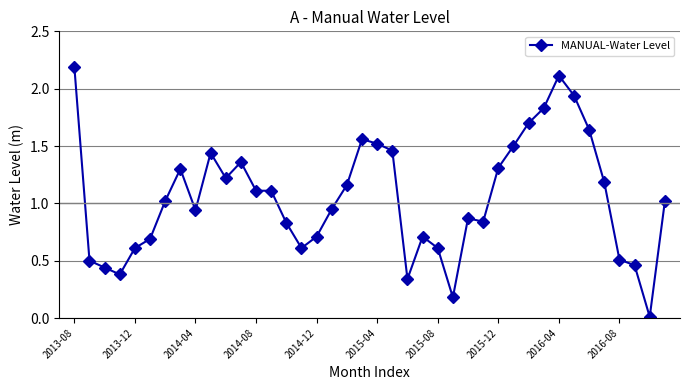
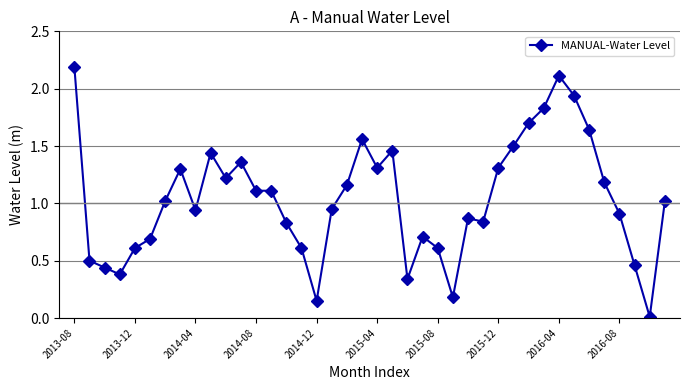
  {
    "2013-08": 2.19,
    "2013-12": 0.61,
    "2014-04": 0.94,
    "2014-08": 1.11,
-   "2014-12": 0.71,
-   "2015-04": 1.52,
+   "2014-12": 0.15,
+   "2015-04": 1.31,
    "2015-08": 0.61,
    "2015-12": 1.31,
    "2016-04": 2.11,
-   "2016-08": 0.51
+   "2016-08": 0.91
  }
